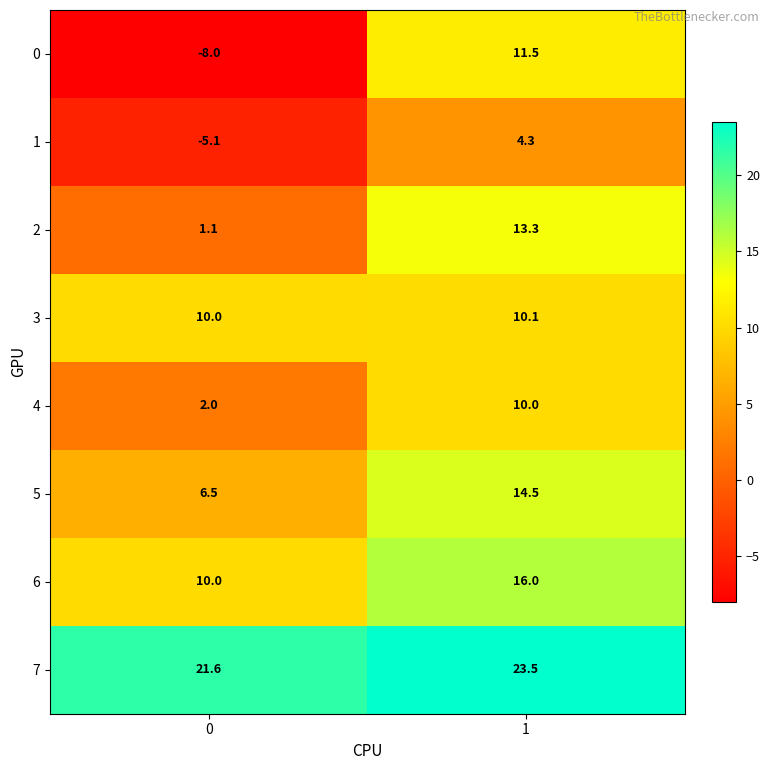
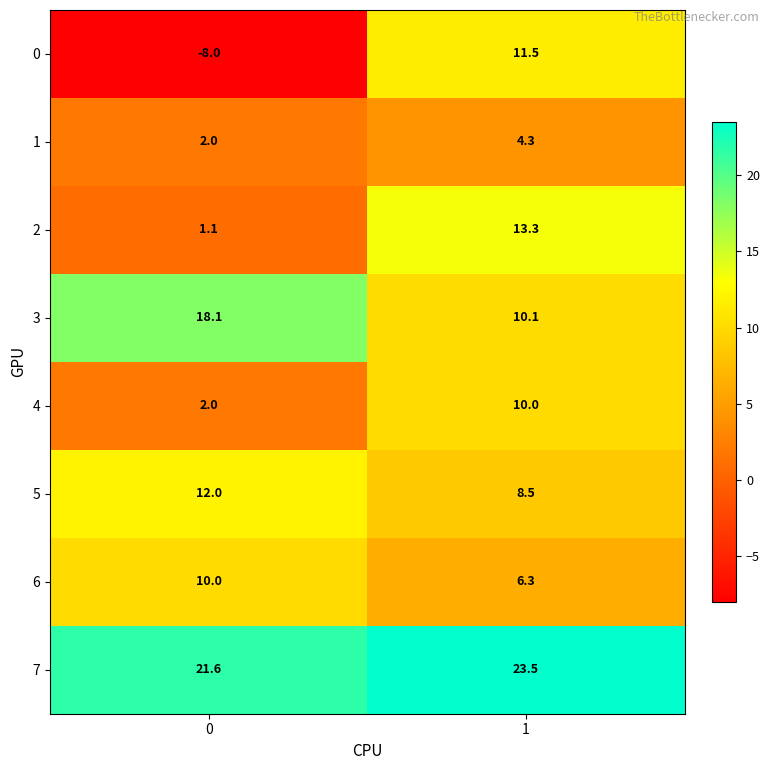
  {
    "0": {
      "0": -8.0,
      "1": 11.5
    },
    "1": {
-     "0": -5.1,
+     "0": 2.0,
      "1": 4.3
    },
    "2": {
      "0": 1.1,
      "1": 13.3
    },
    "3": {
-     "0": 10.0,
+     "0": 18.1,
      "1": 10.1
    },
    "4": {
      "0": 2.0,
      "1": 10.0
    },
    "5": {
-     "0": 6.5,
-     "1": 14.5
+     "0": 12.0,
+     "1": 8.5
    },
    "6": {
      "0": 10.0,
-     "1": 16.0
+     "1": 6.3
    },
    "7": {
      "0": 21.6,
      "1": 23.5
    }
  }
